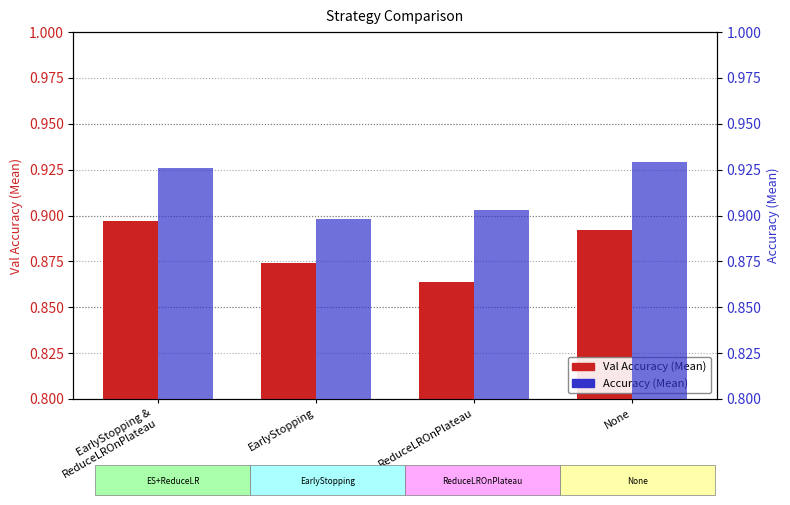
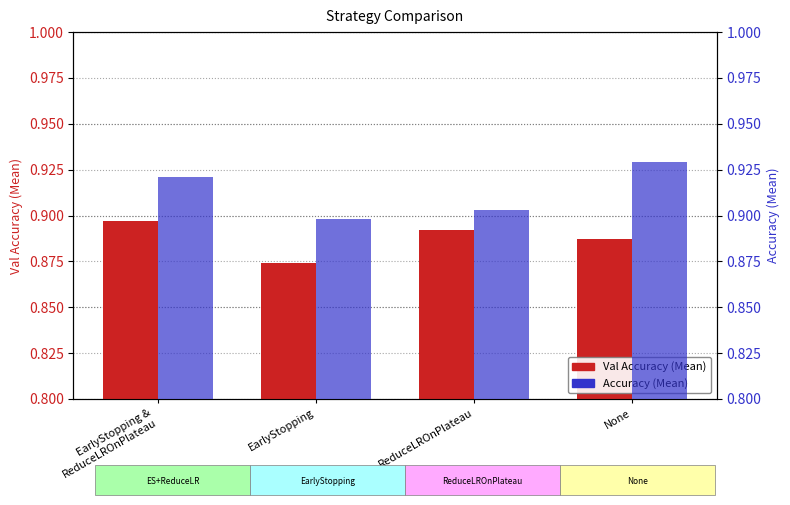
  {
    "Val Accuracy (Mean)": {
      "EarlyStopping & ReduceLROnPlateau": 0.897,
      "EarlyStopping": 0.874,
-     "ReduceLROnPlateau": 0.864,
-     "None": 0.892
+     "ReduceLROnPlateau": 0.892,
+     "None": 0.887
    },
    "Accuracy (Mean)": {
-     "EarlyStopping & ReduceLROnPlateau": 0.926,
+     "EarlyStopping & ReduceLROnPlateau": 0.921,
      "EarlyStopping": 0.898,
      "ReduceLROnPlateau": 0.903,
      "None": 0.929
    }
  }
